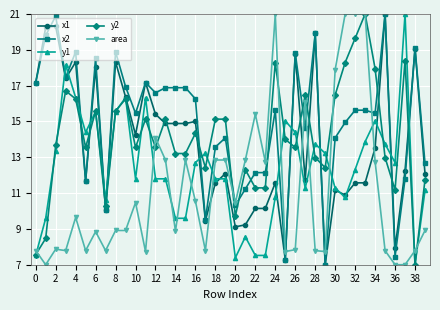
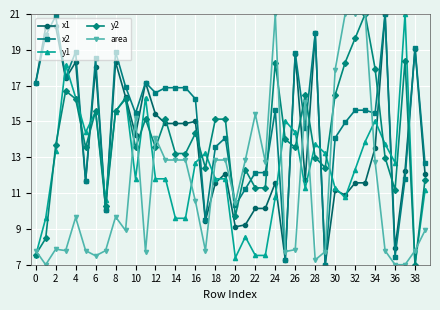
  {
    "area": {
      "0": 7.8,
      "2": 7.9,
      "4": 9.6,
-     "6": 8.8,
-     "8": 8.9,
-     "10": 10.5,
+     "6": 7.5,
+     "8": 9.7,
+     "10": 15.2,
      "12": 14.1,
-     "14": 8.9,
+     "14": 12.8,
      "16": 10.5,
      "18": 12.8,
      "20": 10.5,
      "22": 15.4,
      "24": 21.0,
      "26": 7.8,
-     "28": 7.8,
+     "28": 7.3,
      "30": 17.9,
      "32": 21.0,
      "34": 12.8,
      "36": 7.0,
      "38": 7.8
    }
  }
